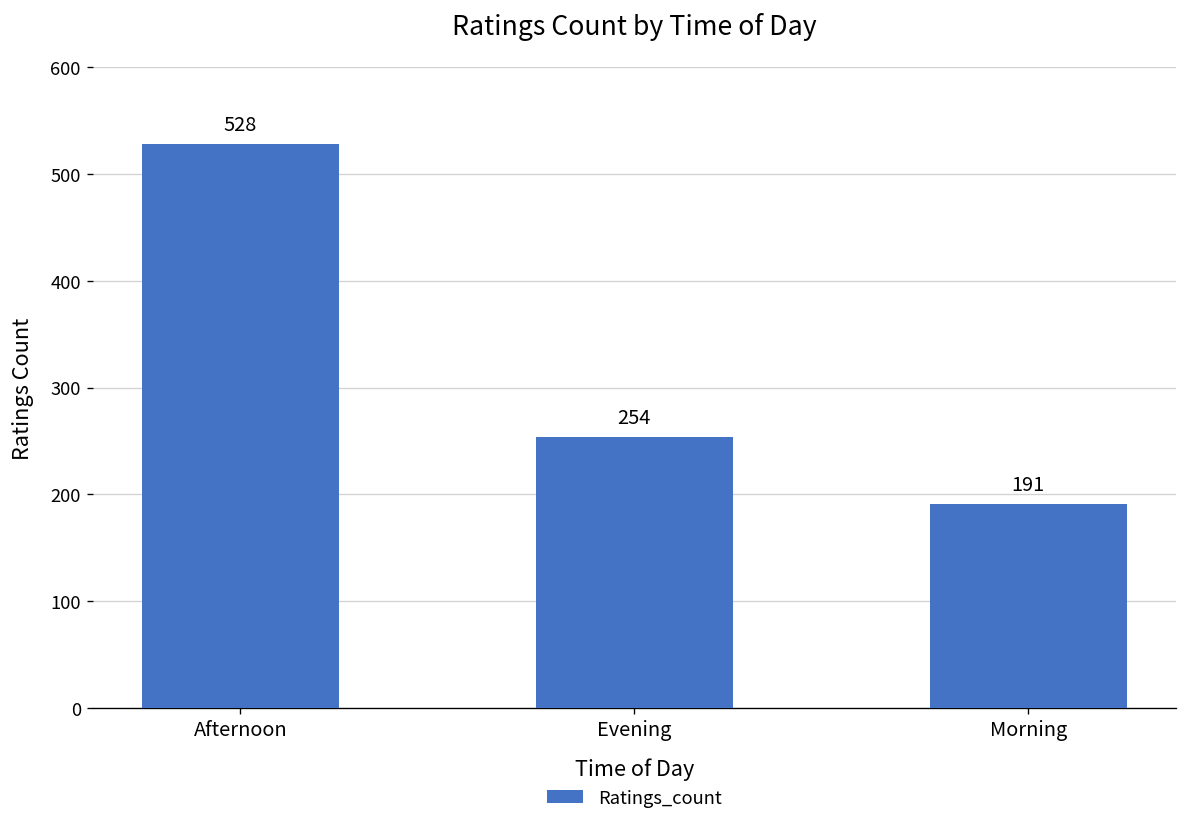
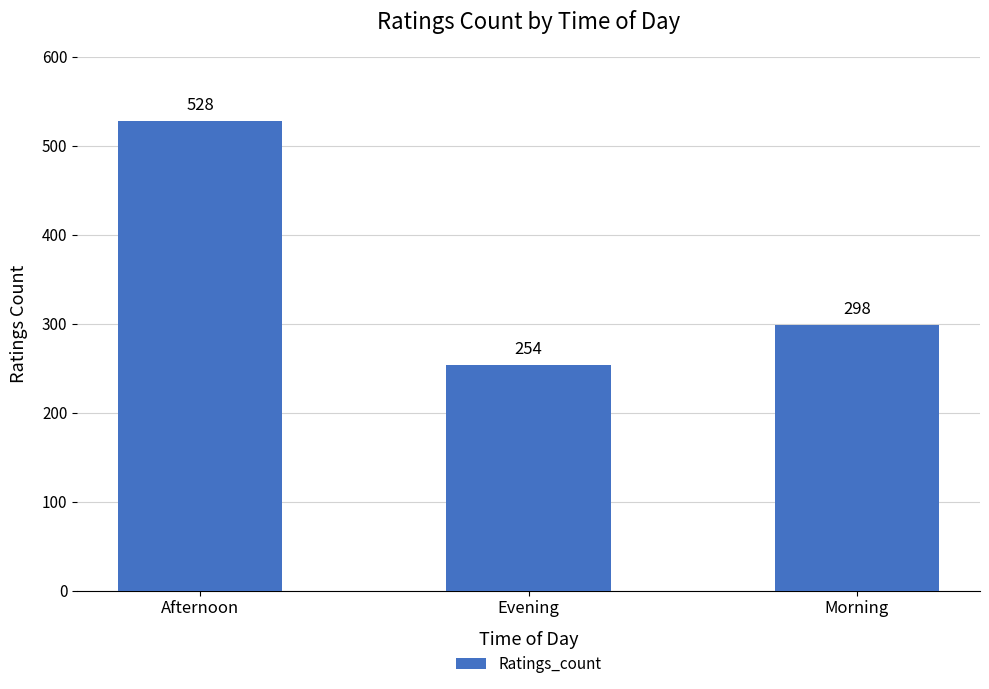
  {
    "Afternoon": 528,
    "Evening": 254,
-   "Morning": 191
+   "Morning": 298
  }
